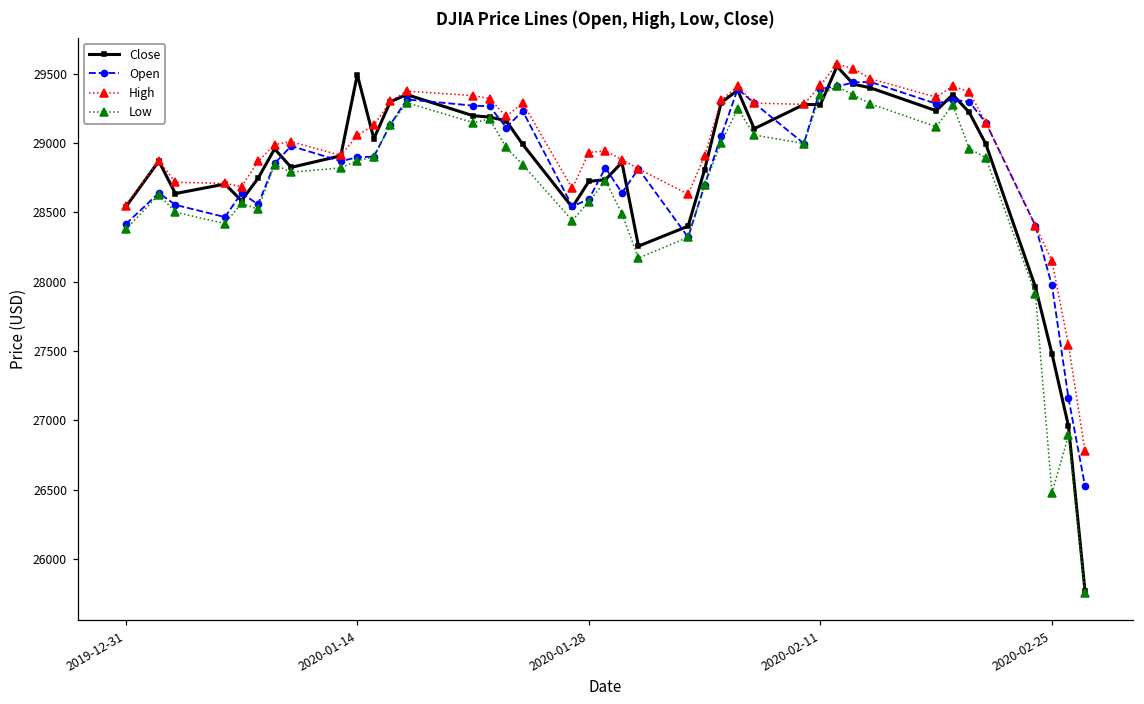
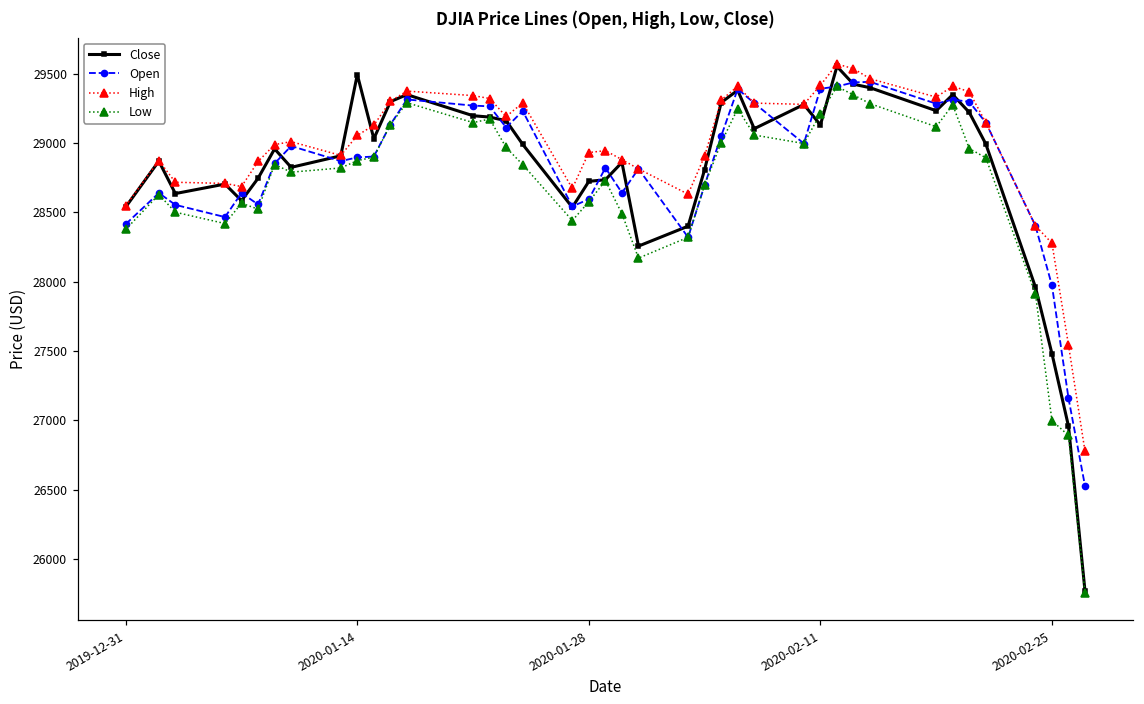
  {
    "Close": {
      "2020-01-14": 29490,
      "2020-01-28": 28720,
-     "2020-02-11": 29280,
+     "2020-02-11": 29130,
      "2020-02-25": 27480
    },
    "Open": {
      "2019-12-31": 28410,
      "2020-01-14": 28900,
      "2020-02-11": 29390,
      "2020-02-25": 27970
    },
    "High": {
      "2020-01-14": 29050,
      "2020-01-28": 28930,
      "2020-02-11": 29420,
-     "2020-02-25": 28150
+     "2020-02-25": 28280
    },
    "Low": {
      "2019-12-31": 28380,
      "2020-01-14": 28870,
-     "2020-02-11": 29350,
-     "2020-02-25": 26480
+     "2020-02-11": 29210,
+     "2020-02-25": 27000
    }
  }
